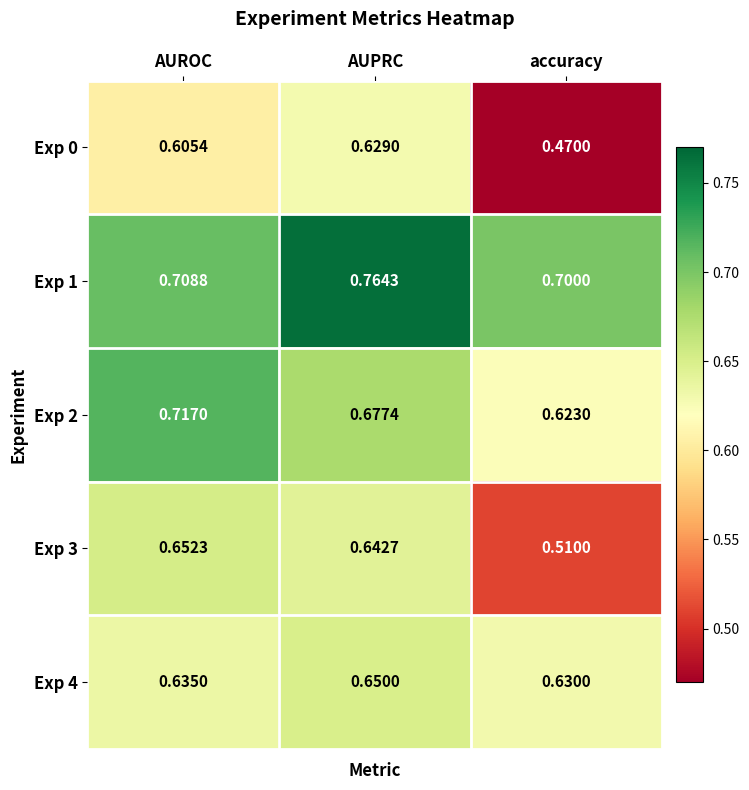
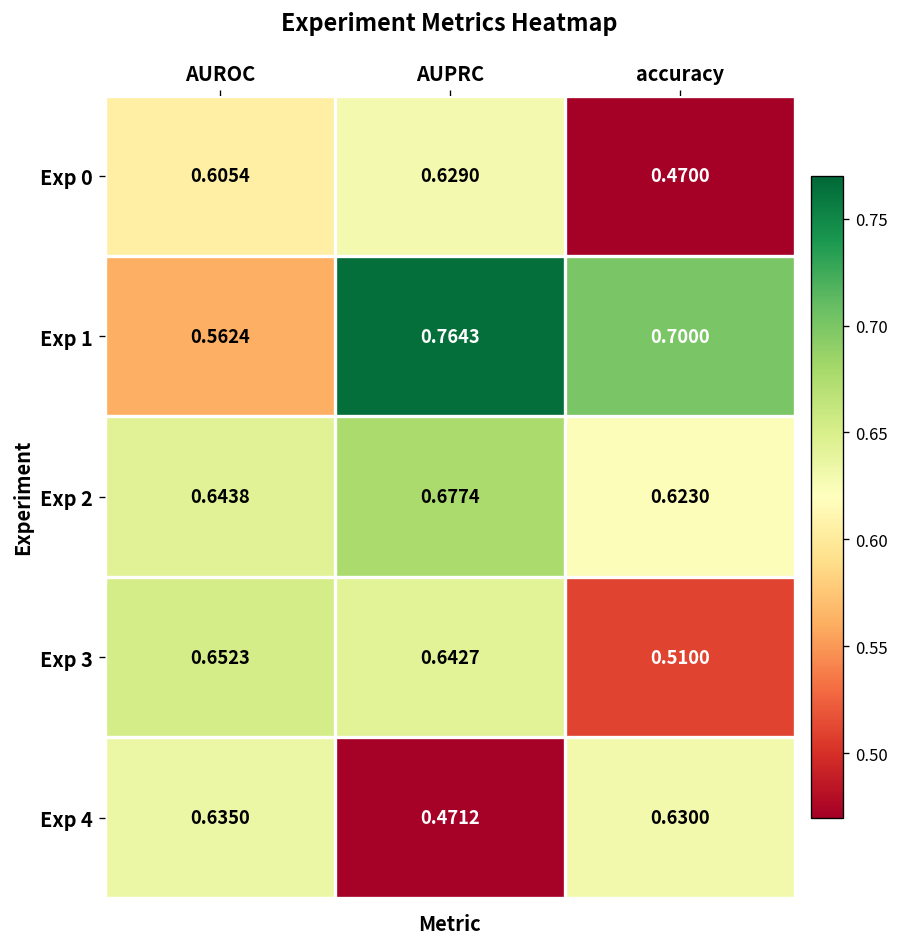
  {
    "Exp 0": {
      "AUROC": 0.6054,
      "AUPRC": 0.6290,
      "accuracy": 0.4700
    },
    "Exp 1": {
-     "AUROC": 0.7088,
+     "AUROC": 0.5624,
      "AUPRC": 0.7643,
      "accuracy": 0.7000
    },
    "Exp 2": {
-     "AUROC": 0.7170,
+     "AUROC": 0.6438,
      "AUPRC": 0.6774,
      "accuracy": 0.6230
    },
    "Exp 3": {
      "AUROC": 0.6523,
      "AUPRC": 0.6427,
      "accuracy": 0.5100
    },
    "Exp 4": {
      "AUROC": 0.6350,
-     "AUPRC": 0.6500,
+     "AUPRC": 0.4712,
      "accuracy": 0.6300
    }
  }
